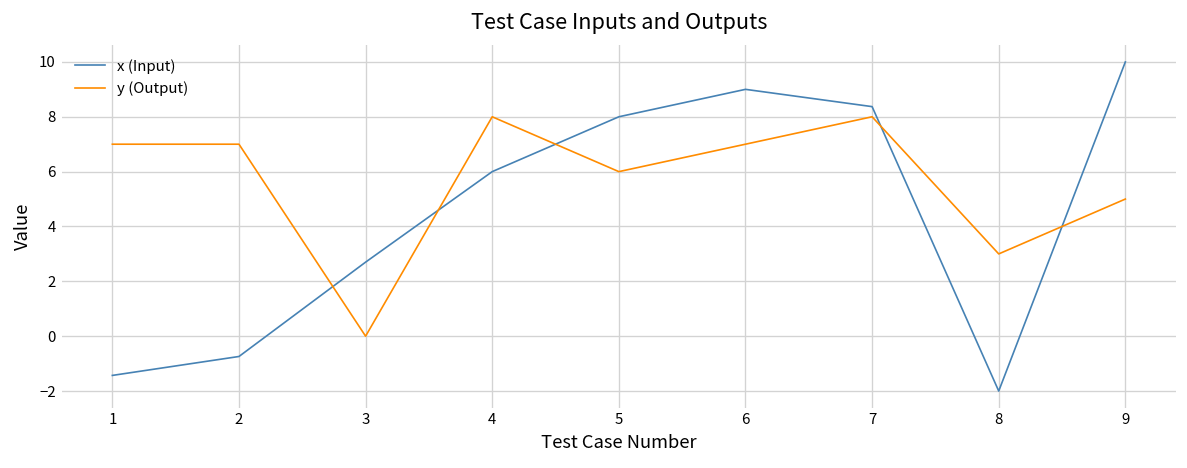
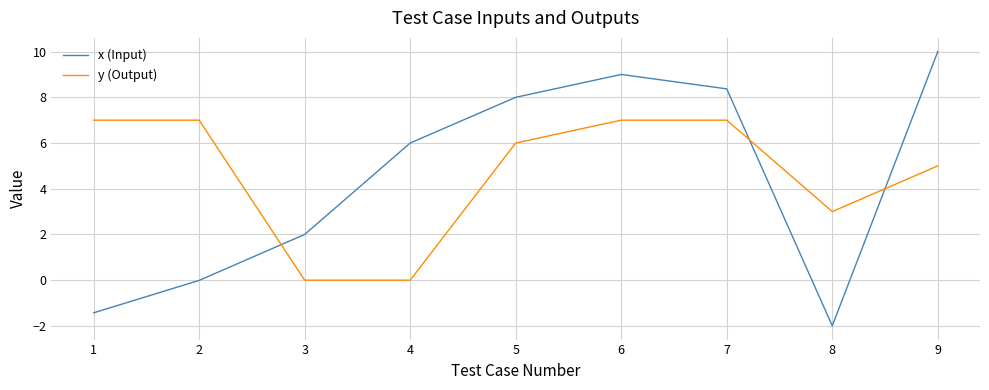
  {
    "x (Input)": {
      "1": -1.4,
-     "2": -0.7,
-     "3": 2.7,
+     "2": 0.0,
+     "3": 2.0,
      "4": 6.0,
      "5": 8.0,
      "6": 9.0,
      "7": 8.4,
      "8": -2.0,
      "9": 10.0
    },
    "y (Output)": {
      "1": 7,
      "2": 7,
      "3": 0,
-     "4": 8,
+     "4": 0,
      "5": 6,
      "6": 7,
-     "7": 8,
+     "7": 7,
      "8": 3,
      "9": 5
    }
  }
